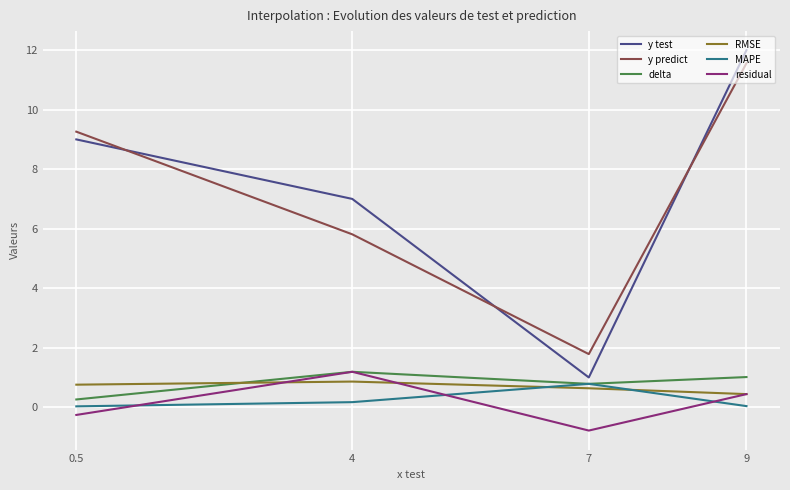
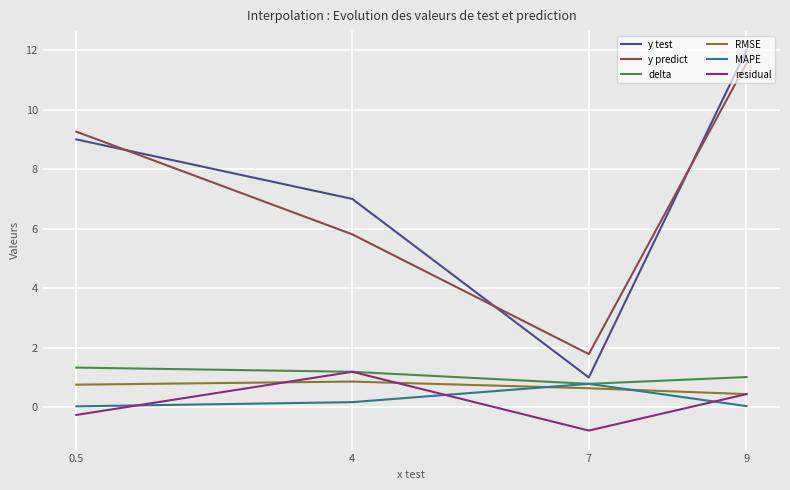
  {
    "delta": {
-     "0.5": 0.3,
+     "0.5": 1.3,
      "9": 1.0
    }
  }
